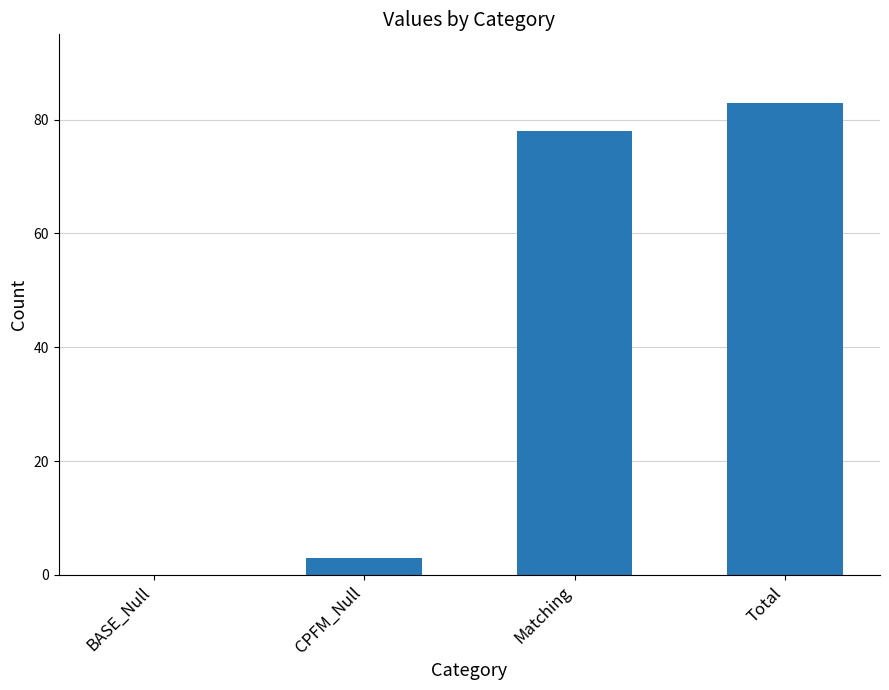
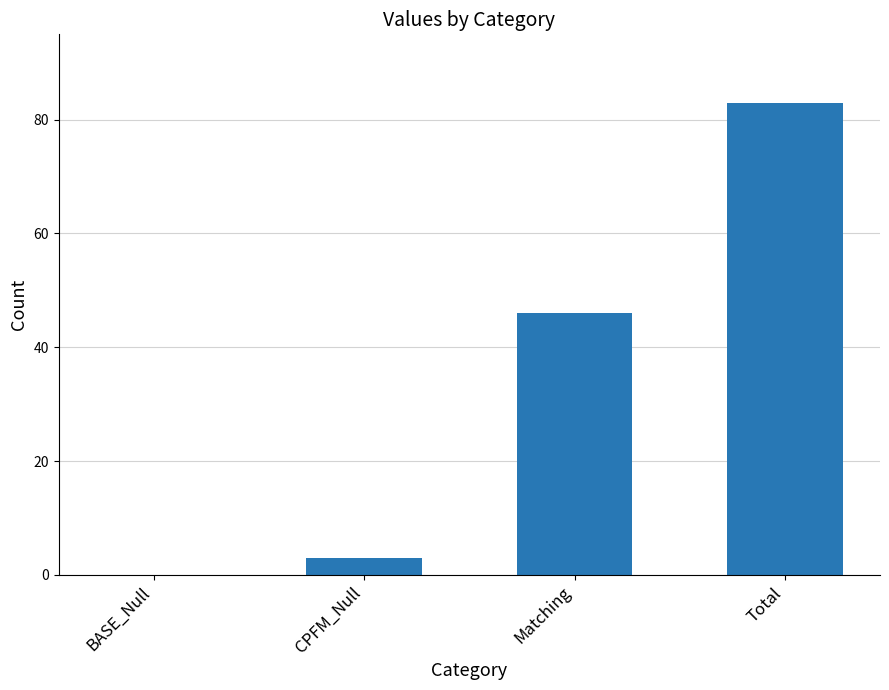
  {
    "BASE_Null": 0,
    "CPFM_Null": 3,
-   "Matching": 78,
+   "Matching": 46,
    "Total": 83
  }
